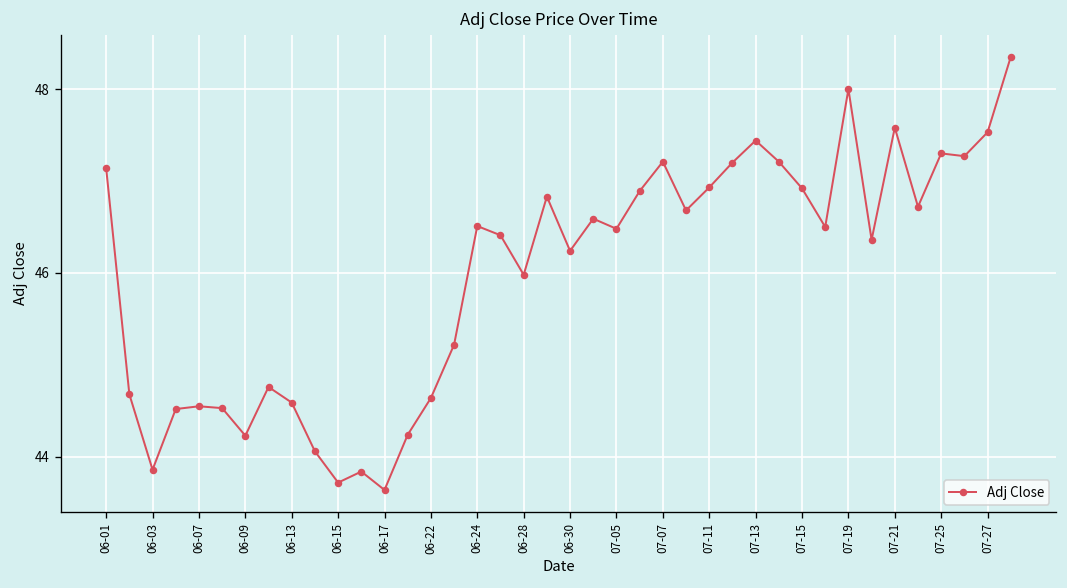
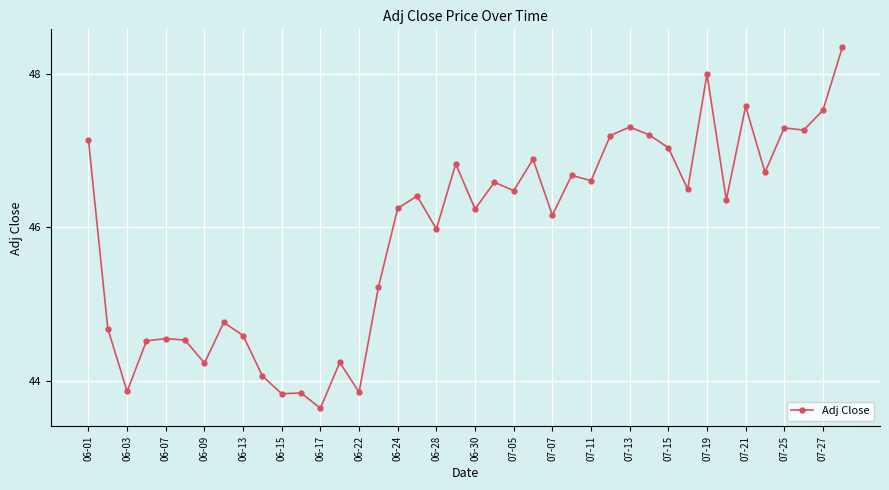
  {
    "06-01": 47.1,
    "06-03": 43.9,
    "06-07": 44.6,
    "06-09": 44.2,
    "06-13": 44.6,
-   "06-15": 43.7,
+   "06-15": 43.8,
    "06-17": 43.6,
-   "06-22": 44.6,
-   "06-24": 46.5,
+   "06-22": 43.9,
+   "06-24": 46.3,
    "06-28": 46.0,
    "06-30": 46.2,
    "07-05": 46.5,
-   "07-07": 47.2,
-   "07-11": 46.9,
-   "07-13": 47.4,
-   "07-15": 46.9,
+   "07-07": 46.2,
+   "07-11": 46.6,
+   "07-13": 47.3,
+   "07-15": 47.0,
    "07-19": 48.0,
    "07-21": 47.6,
    "07-25": 47.3,
    "07-27": 47.5
  }
